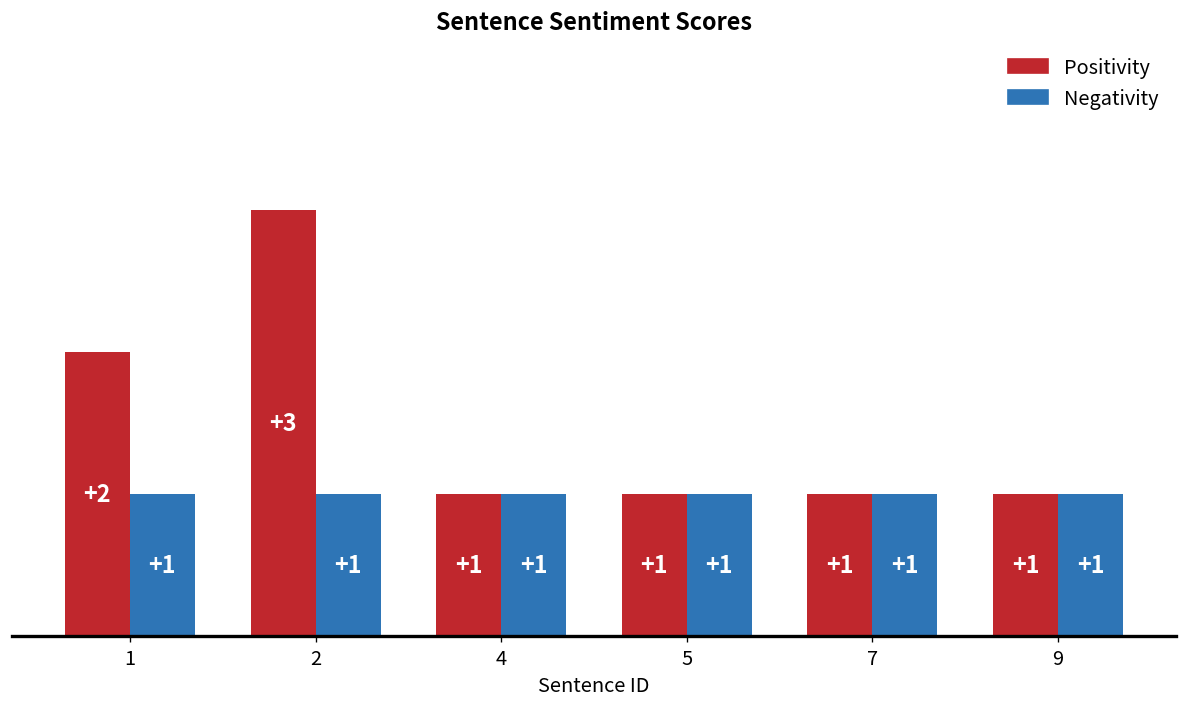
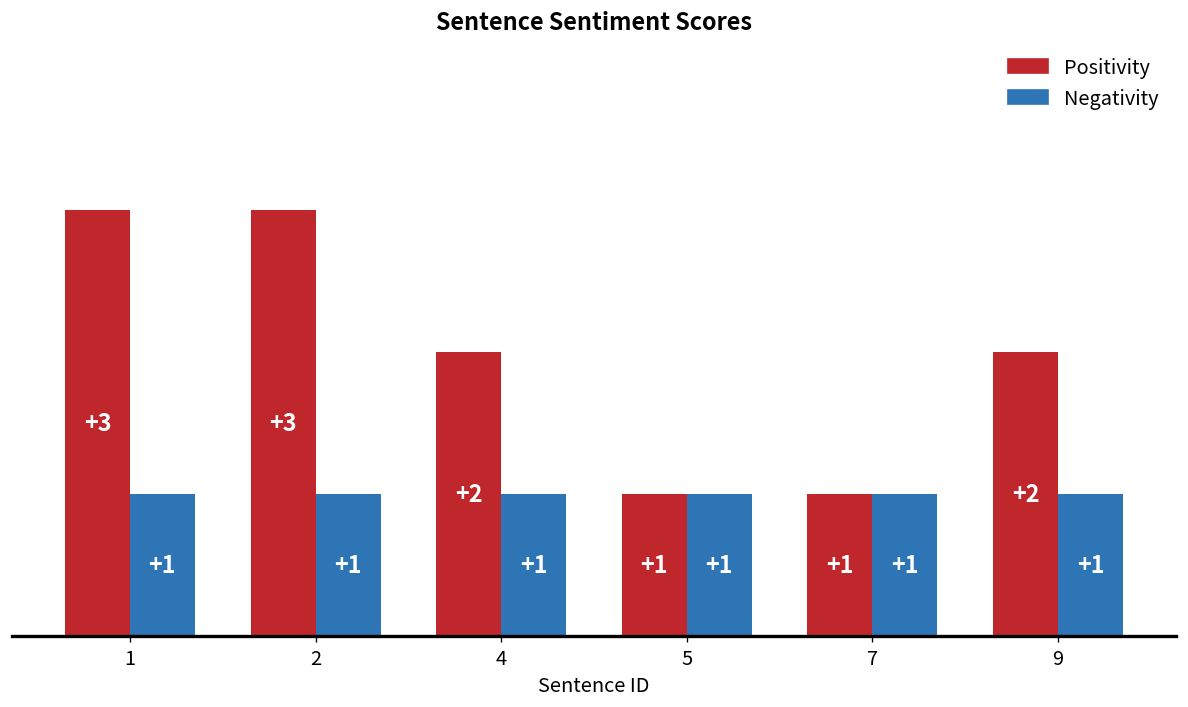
  {
    "Positivity": {
-     "1": "+2",
+     "1": "+3",
      "2": "+3",
-     "4": "+1",
+     "4": "+2",
      "5": "+1",
      "7": "+1",
-     "9": "+1"
+     "9": "+2"
    },
    "Negativity": {
      "1": "+1",
      "2": "+1",
      "4": "+1",
      "5": "+1",
      "7": "+1",
      "9": "+1"
    }
  }
